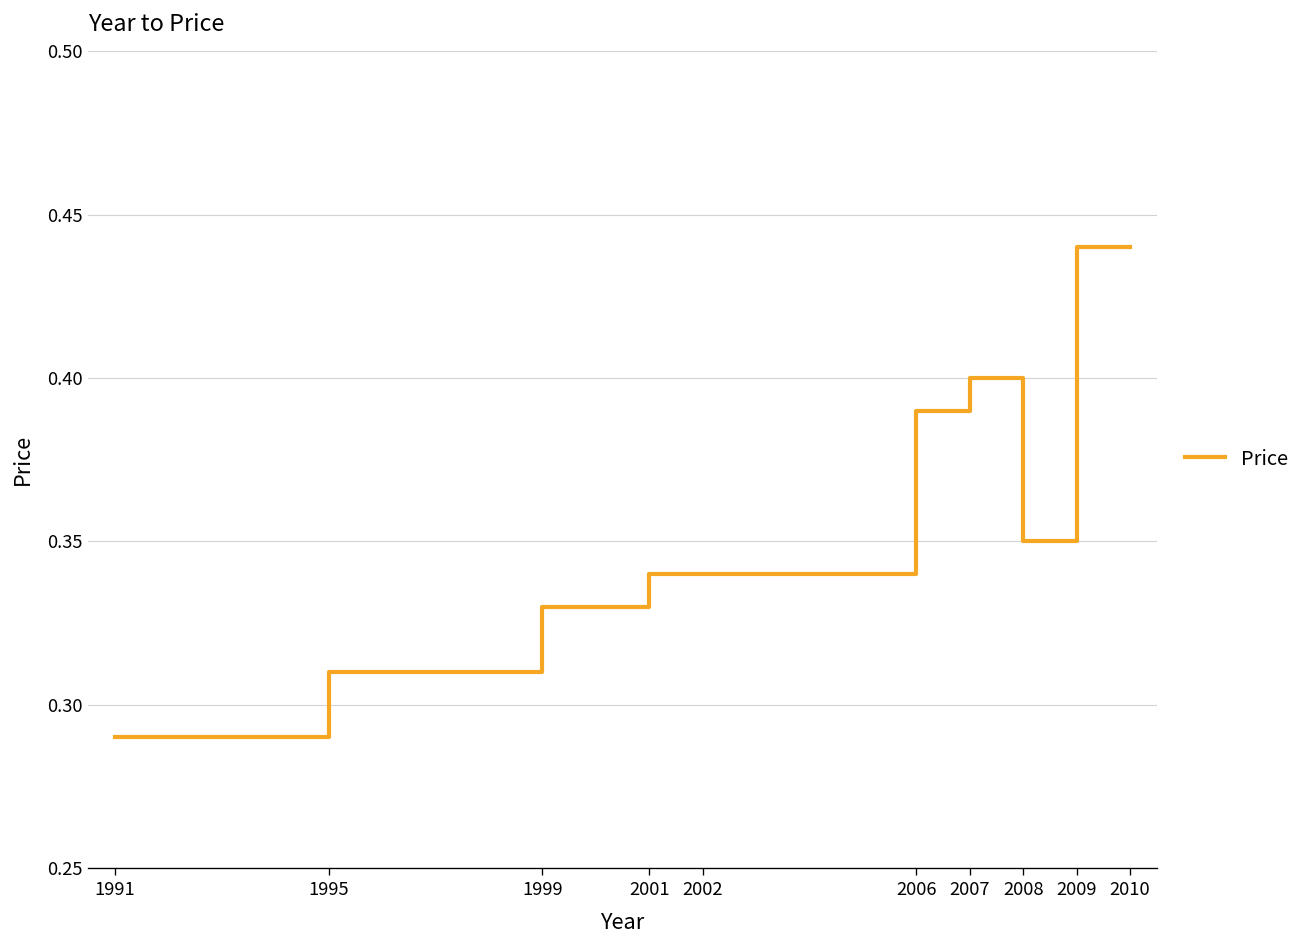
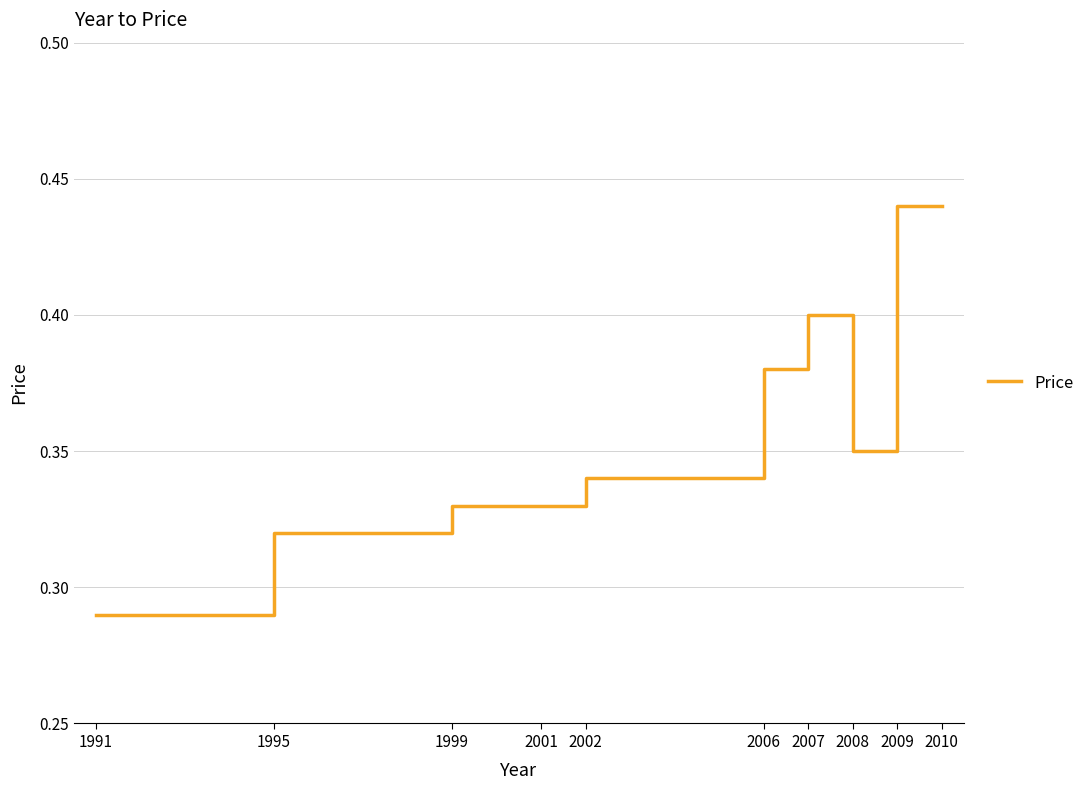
  {
    "1991": 0.29,
-   "1995": 0.31,
+   "1995": 0.32,
    "1999": 0.33,
-   "2001": 0.34,
+   "2001": 0.33,
    "2002": 0.34,
-   "2006": 0.39,
+   "2006": 0.38,
    "2007": 0.40,
    "2008": 0.35,
    "2009": 0.44,
    "2010": 0.44
  }
